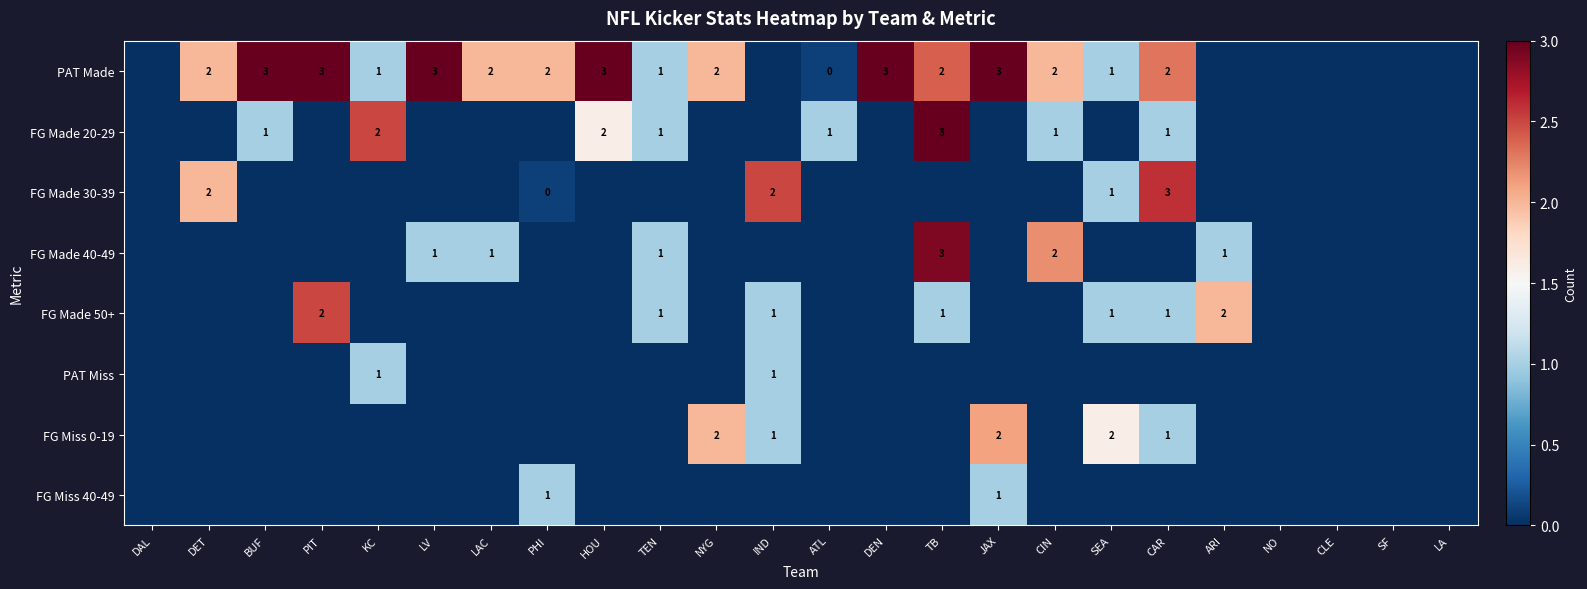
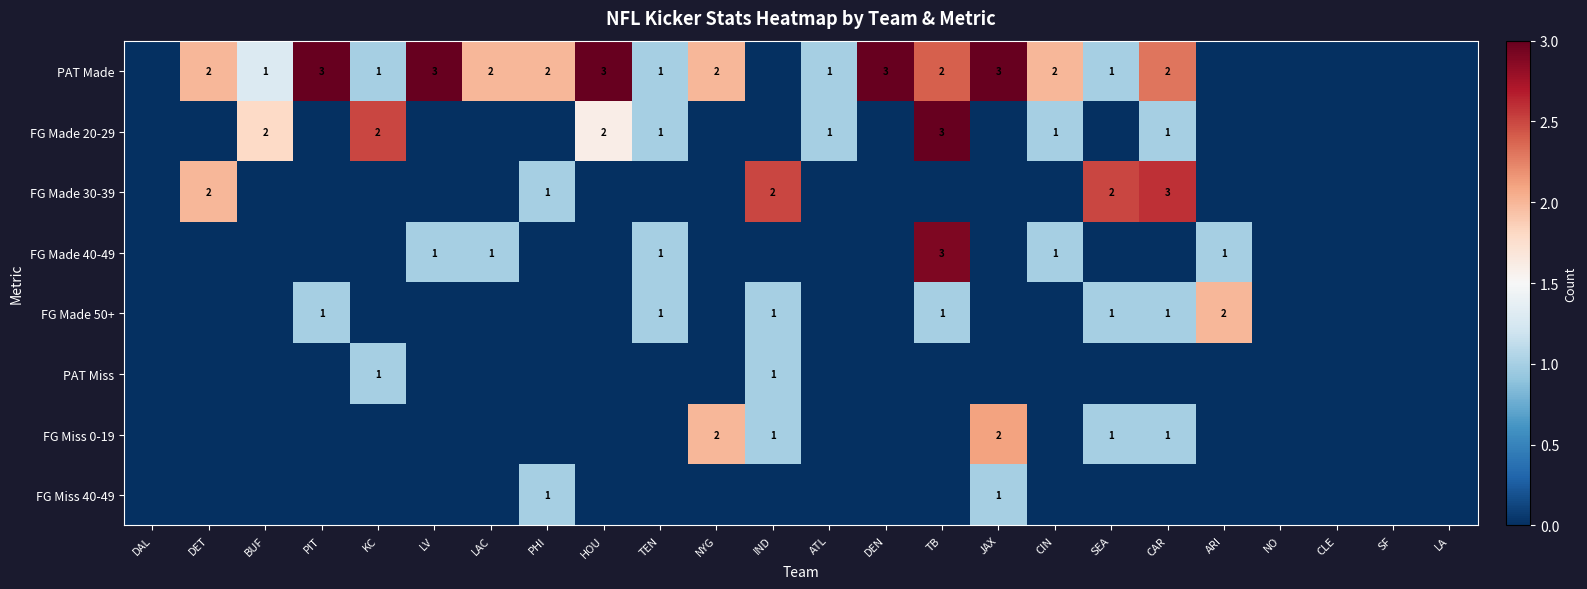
  {
    "PAT Made": {
      "DET": 2,
-     "BUF": 3,
+     "BUF": 1,
      "PIT": 3,
      "KC": 1,
      "LV": 3,
      "LAC": 2,
      "PHI": 2,
      "HOU": 3,
      "TEN": 1,
      "NYG": 2,
-     "ATL": 0,
+     "ATL": 1,
      "DEN": 3,
      "TB": 2,
      "JAX": 3,
      "CIN": 2,
      "SEA": 1,
      "CAR": 2
    },
    "FG Made 20-29": {
-     "BUF": 1,
+     "BUF": 2,
      "KC": 2,
      "HOU": 2,
      "TEN": 1,
      "ATL": 1,
      "TB": 3,
      "CIN": 1,
      "CAR": 1
    },
    "FG Made 30-39": {
      "DET": 2,
-     "PHI": 0,
+     "PHI": 1,
      "IND": 2,
-     "SEA": 1,
+     "SEA": 2,
      "CAR": 3
    },
    "FG Made 40-49": {
      "LV": 1,
      "LAC": 1,
      "TEN": 1,
      "TB": 3,
-     "CIN": 2,
+     "CIN": 1,
      "ARI": 1
    },
    "FG Made 50+": {
-     "PIT": 2,
+     "PIT": 1,
      "TEN": 1,
      "IND": 1,
      "TB": 1,
      "SEA": 1,
      "CAR": 1,
      "ARI": 2
    },
    "PAT Miss": {
      "KC": 1,
      "IND": 1
    },
    "FG Miss 0-19": {
      "NYG": 2,
      "IND": 1,
      "JAX": 2,
-     "SEA": 2,
+     "SEA": 1,
      "CAR": 1
    },
    "FG Miss 40-49": {
      "PHI": 1,
      "JAX": 1
    }
  }
